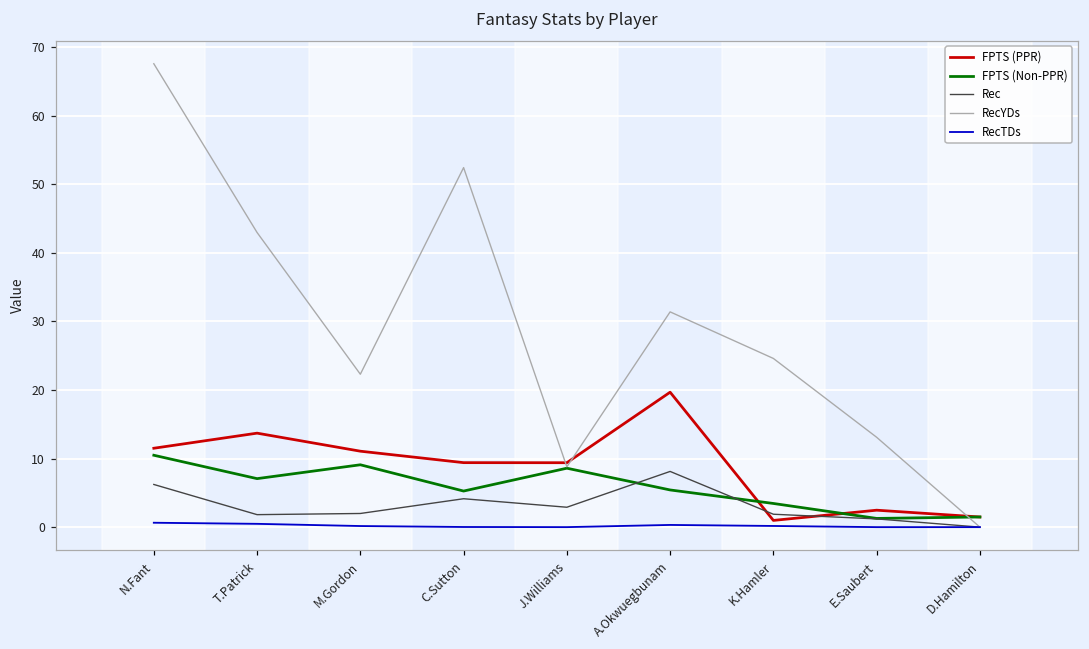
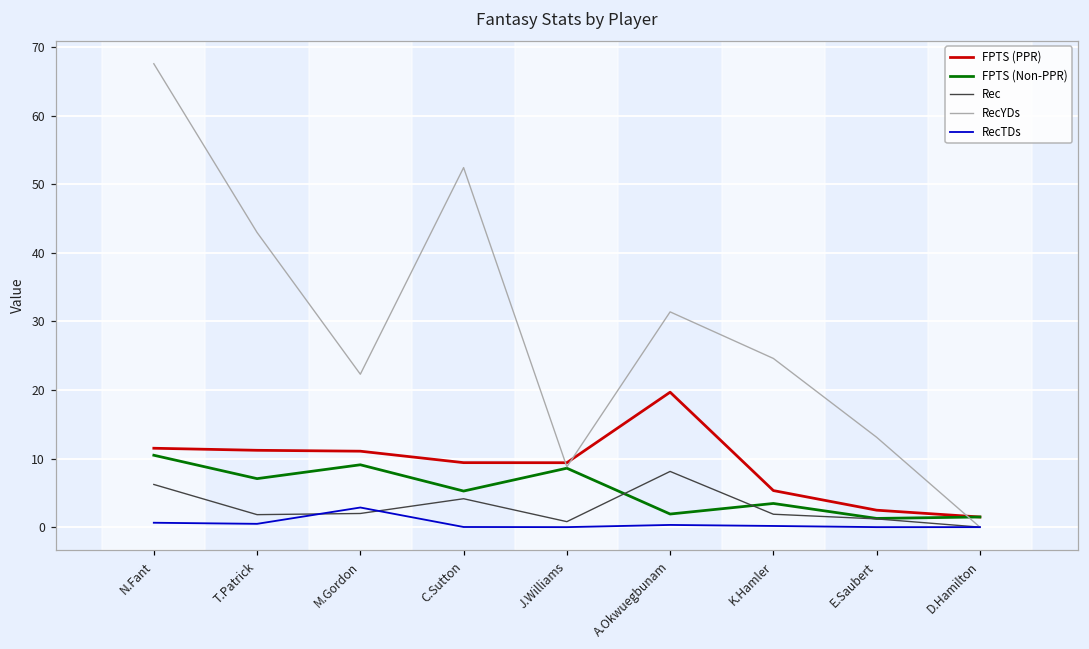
  {
    "FPTS (PPR)": {
      "N.Fant": 12,
-     "T.Patrick": 14,
+     "T.Patrick": 11,
      "M.Gordon": 11,
      "C.Sutton": 9,
      "J.Williams": 9,
      "A.Okwuegbunam": 20,
-     "K.Hamler": 1,
+     "K.Hamler": 5,
      "E.Saubert": 2
    },
    "FPTS (Non-PPR)": {
      "N.Fant": 10,
      "T.Patrick": 7,
      "M.Gordon": 9,
      "C.Sutton": 5,
-     "A.Okwuegbunam": 5,
+     "A.Okwuegbunam": 2,
      "K.Hamler": 3
    },
    "Rec": {
      "N.Fant": 6,
      "T.Patrick": 2,
      "M.Gordon": 2,
      "C.Sutton": 4,
-     "J.Williams": 3,
+     "J.Williams": 1,
      "A.Okwuegbunam": 8,
      "K.Hamler": 2
    },
    "RecYDs": {
      "N.Fant": 68,
      "T.Patrick": 43,
      "M.Gordon": 22,
      "C.Sutton": 52,
      "A.Okwuegbunam": 31,
      "K.Hamler": 25,
      "E.Saubert": 13
    },
    "RecTDs": {
      "N.Fant": 1,
      "T.Patrick": 0,
-     "M.Gordon": 0,
+     "M.Gordon": 3,
      "C.Sutton": 0,
      "J.Williams": 0,
      "A.Okwuegbunam": 0,
      "K.Hamler": 0,
      "E.Saubert": 0
    }
  }
